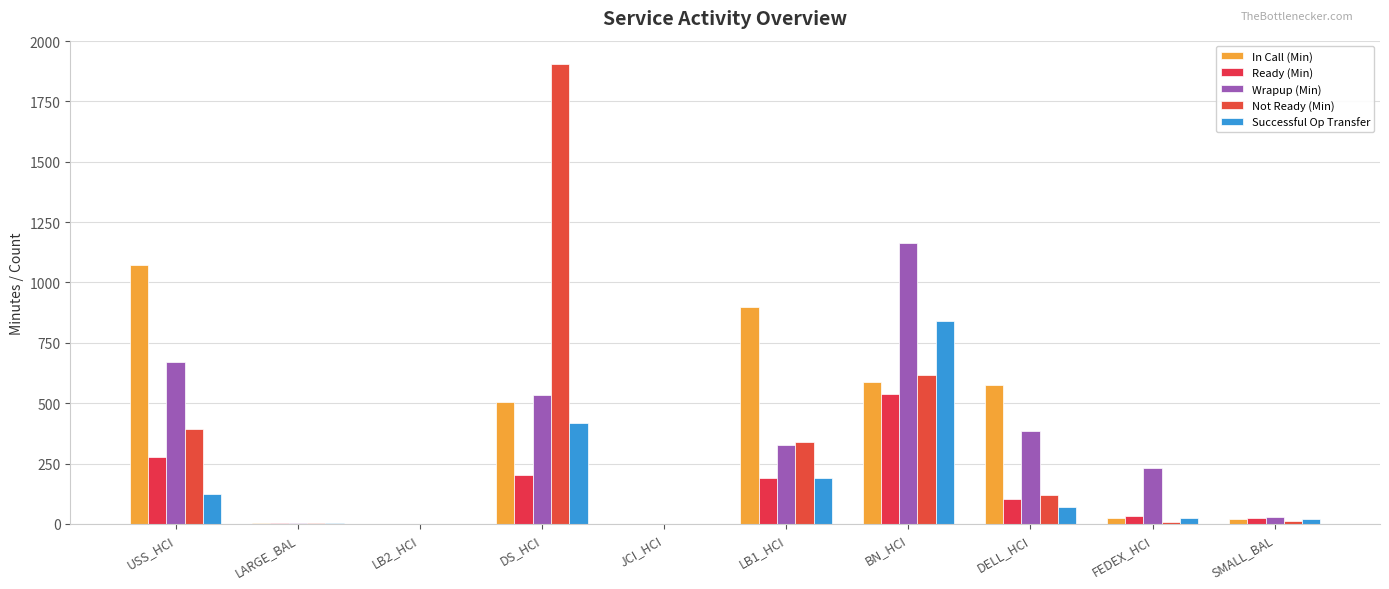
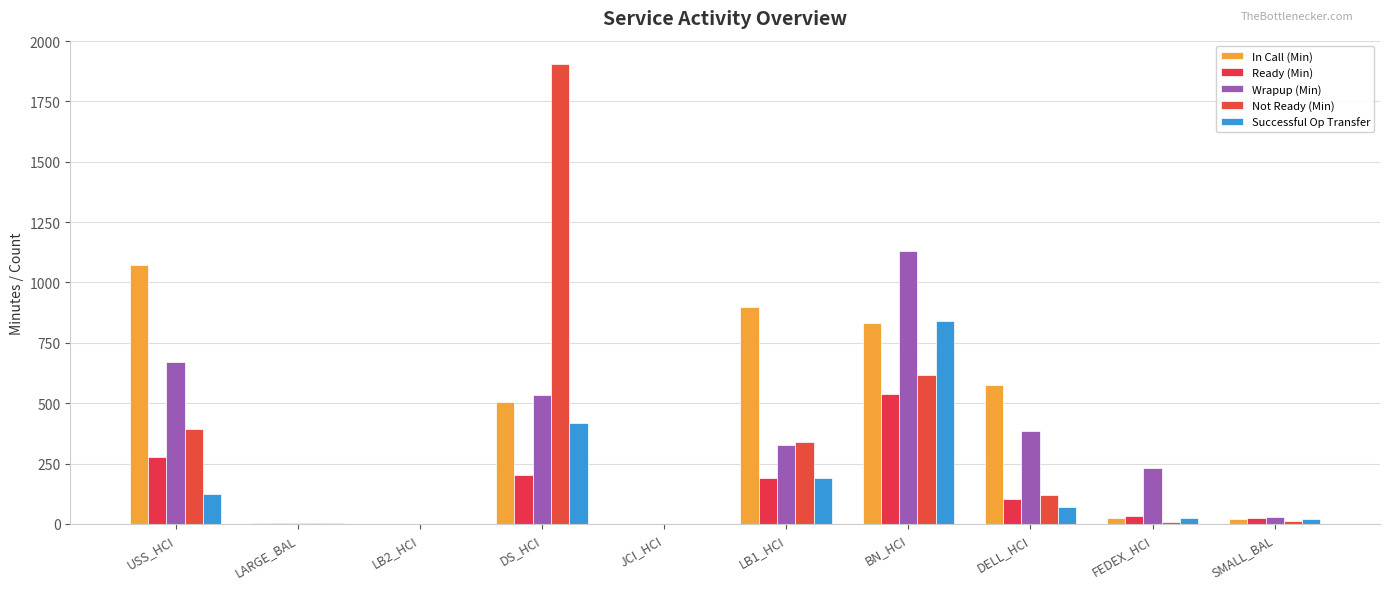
  {
    "In Call (Min)": {
      "USS_HCI": 1070,
      "LB2_HCI": 0,
      "DS_HCI": 500,
      "JCI_HCI": 0,
      "LB1_HCI": 900,
-     "BN_HCI": 590,
+     "BN_HCI": 830,
      "DELL_HCI": 570,
      "FEDEX_HCI": 20,
      "SMALL_BAL": 20
    },
    "Wrapup (Min)": {
      "USS_HCI": 670,
      "LB2_HCI": 0,
      "DS_HCI": 530,
      "JCI_HCI": 0,
      "LB1_HCI": 330,
-     "BN_HCI": 1160,
+     "BN_HCI": 1130,
      "DELL_HCI": 390,
      "FEDEX_HCI": 230,
      "SMALL_BAL": 30
    },
    "Successful Op Transfer": {
      "USS_HCI": 130,
      "LB2_HCI": 0,
      "DS_HCI": 420,
      "JCI_HCI": 0,
      "LB1_HCI": 190,
      "BN_HCI": 840,
      "DELL_HCI": 70,
      "FEDEX_HCI": 30,
      "SMALL_BAL": 20
    }
  }
